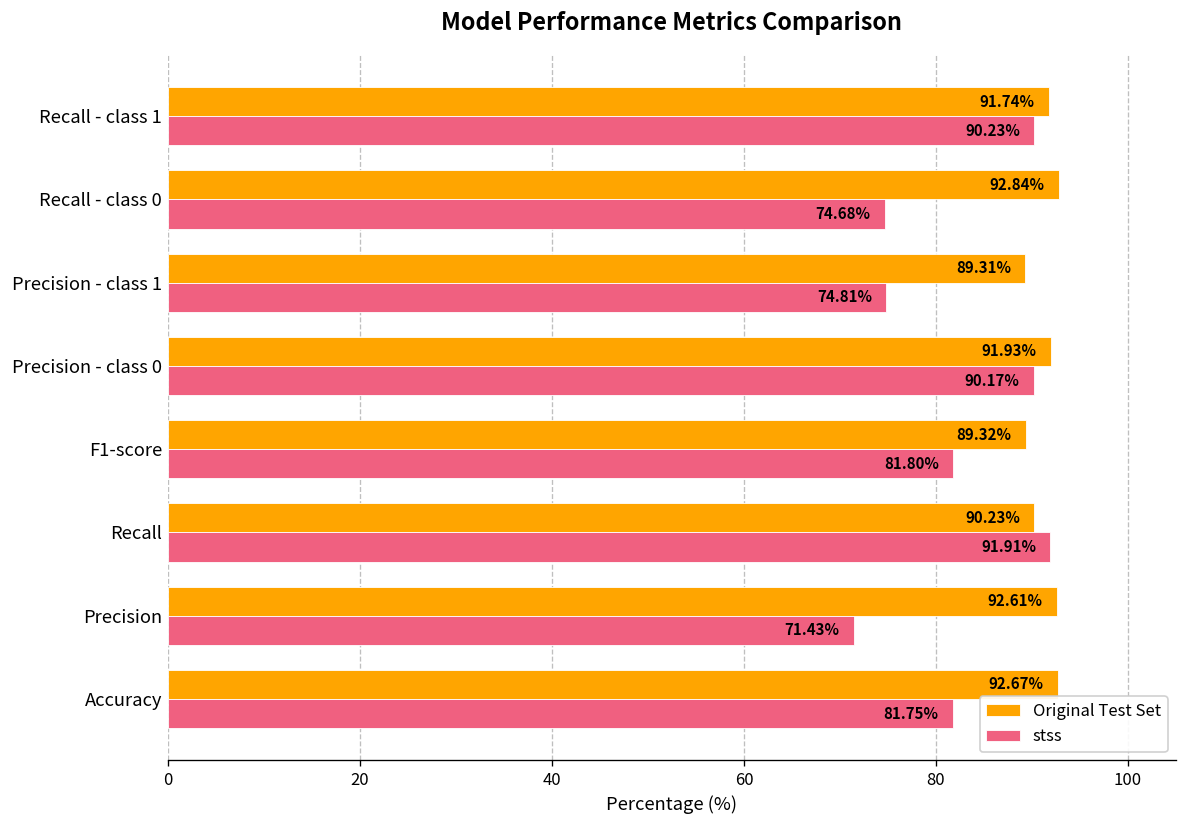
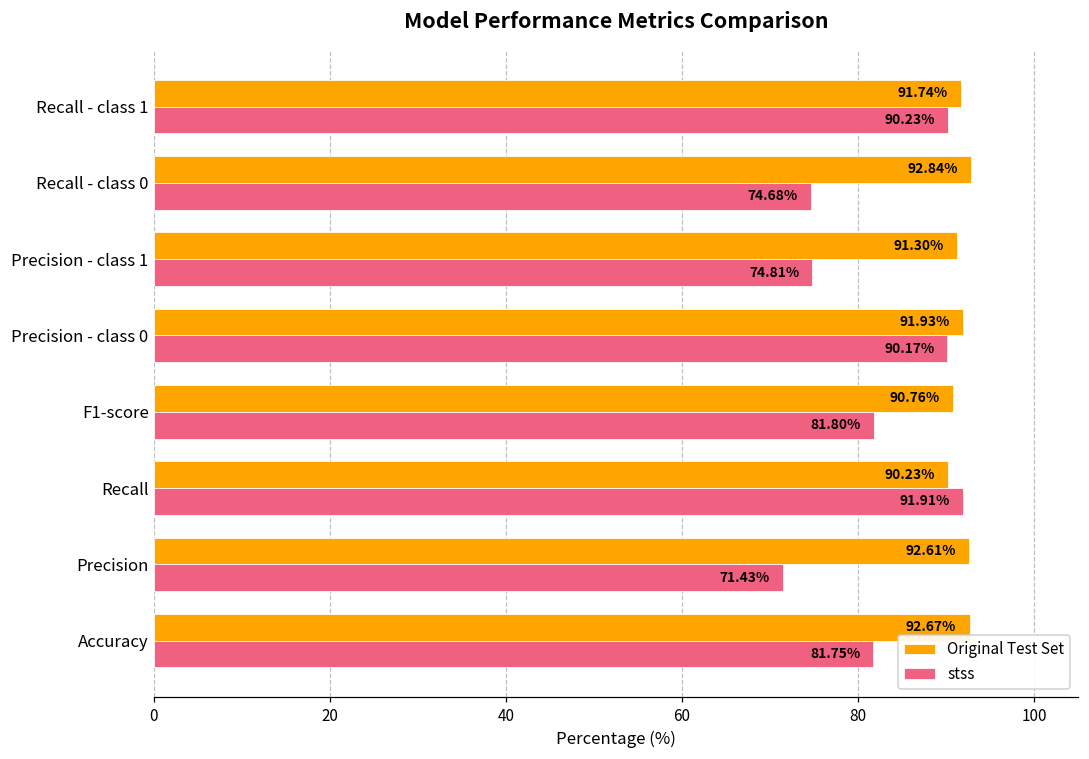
  {
    "Original Test Set": {
      "Recall - class 1": "91.74%",
      "Recall - class 0": "92.84%",
-     "Precision - class 1": "89.31%",
+     "Precision - class 1": "91.30%",
      "Precision - class 0": "91.93%",
-     "F1-score": "89.32%",
+     "F1-score": "90.76%",
      "Recall": "90.23%",
      "Precision": "92.61%",
      "Accuracy": "92.67%"
    },
    "stss": {
      "Recall - class 1": "90.23%",
      "Recall - class 0": "74.68%",
      "Precision - class 1": "74.81%",
      "Precision - class 0": "90.17%",
      "F1-score": "81.80%",
      "Recall": "91.91%",
      "Precision": "71.43%",
      "Accuracy": "81.75%"
    }
  }
